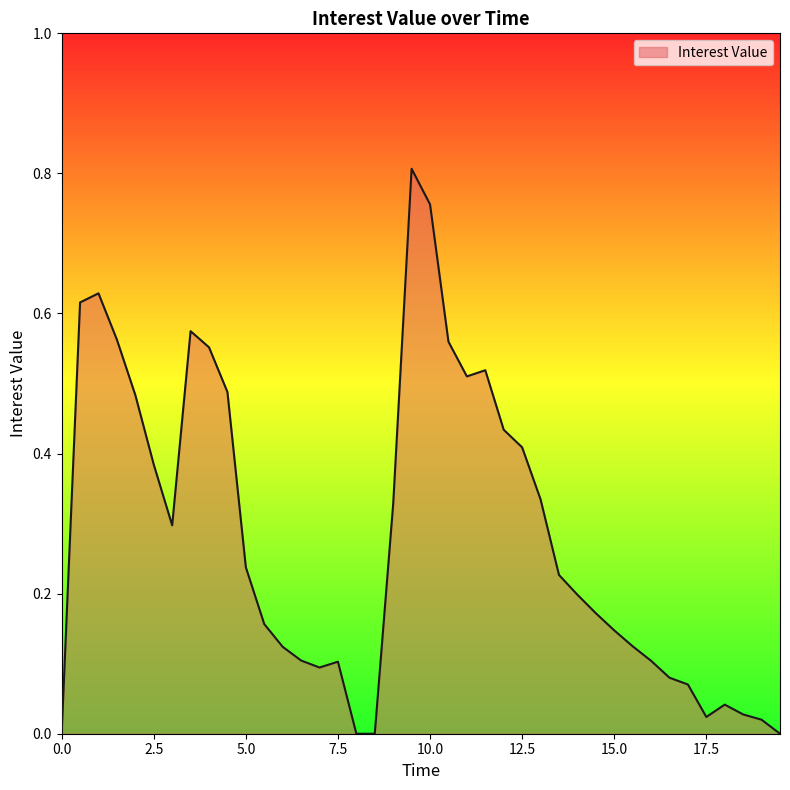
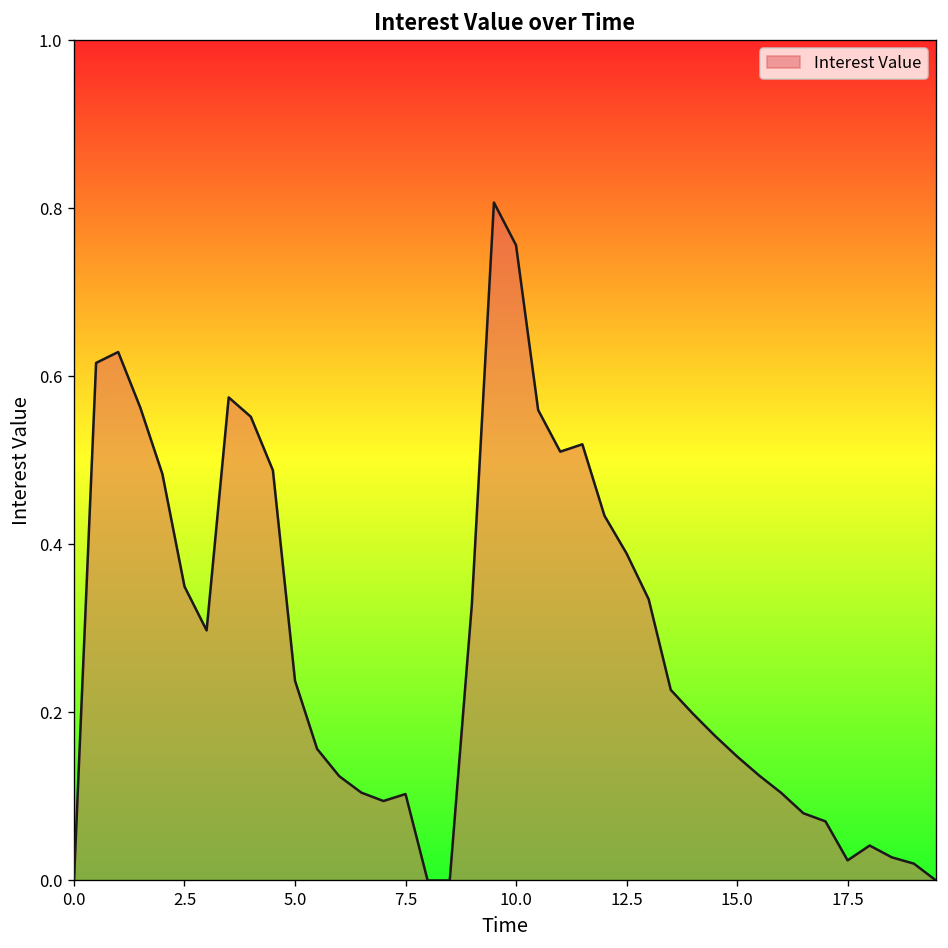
  {
    "0.0": 0.00,
-   "2.5": 0.38,
+   "2.5": 0.35,
    "5.0": 0.24,
    "7.5": 0.10,
    "10.0": 0.76,
-   "12.5": 0.41,
+   "12.5": 0.39,
    "15.0": 0.15,
    "17.5": 0.02
  }
